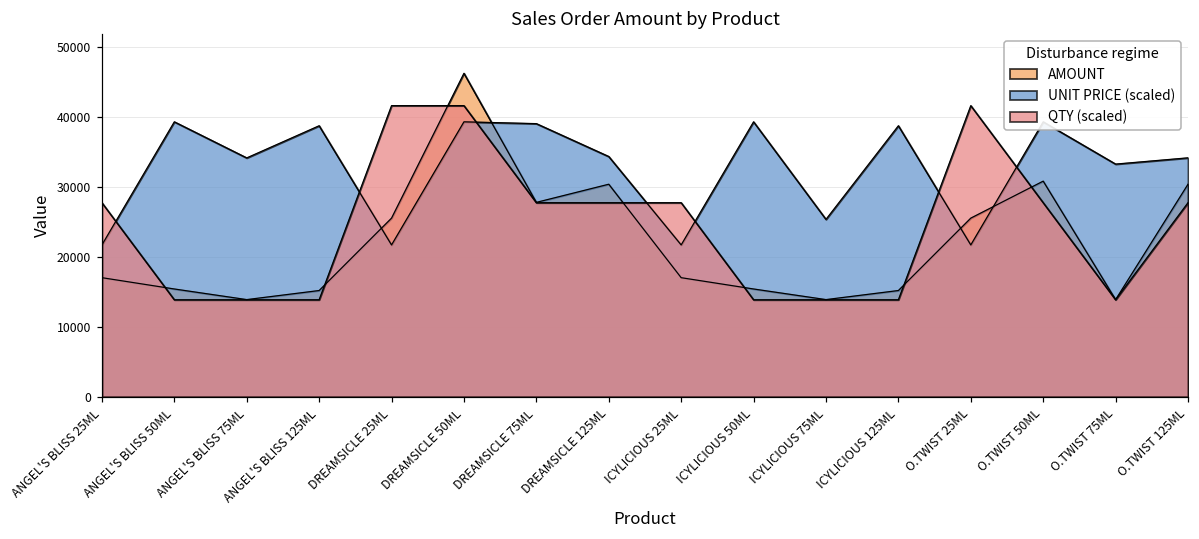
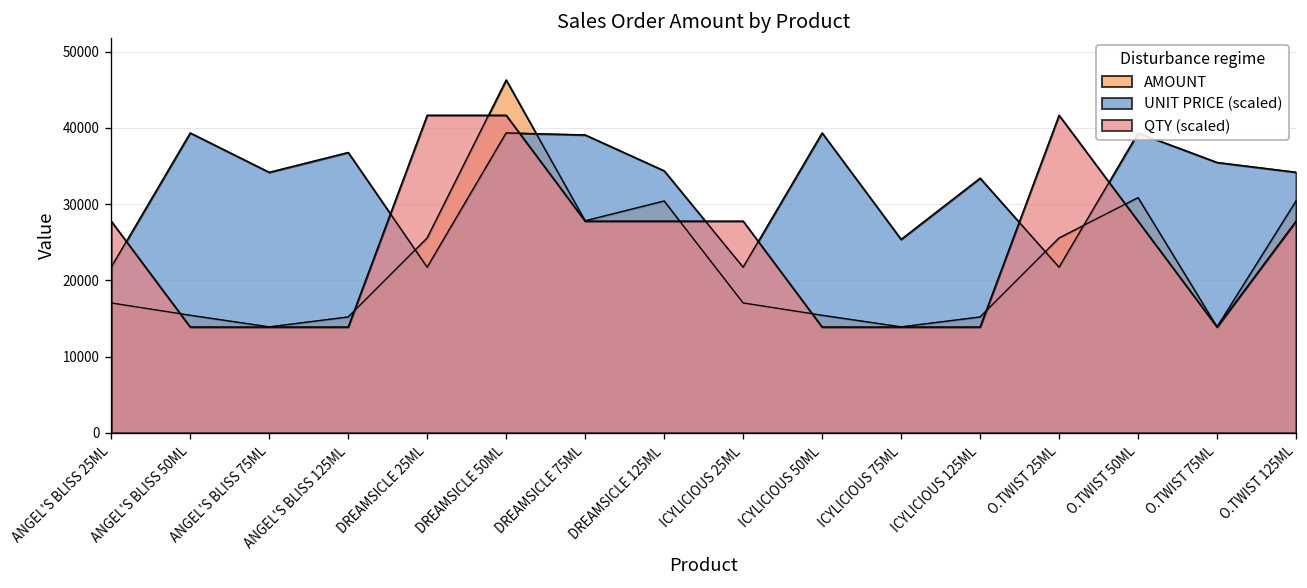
  {
    "UNIT PRICE (scaled)": {
      "ANGEL'S BLISS 25ML": 22000,
      "ANGEL'S BLISS 50ML": 39000,
      "ANGEL'S BLISS 75ML": 34000,
-     "ANGEL'S BLISS 125ML": 39000,
+     "ANGEL'S BLISS 125ML": 37000,
      "DREAMSICLE 25ML": 22000,
      "DREAMSICLE 50ML": 39000,
      "DREAMSICLE 75ML": 39000,
      "DREAMSICLE 125ML": 34000,
      "ICYLICIOUS 25ML": 22000,
      "ICYLICIOUS 50ML": 39000,
      "ICYLICIOUS 75ML": 25000,
-     "ICYLICIOUS 125ML": 39000,
+     "ICYLICIOUS 125ML": 33000,
      "O.TWIST 25ML": 22000,
-     "O.TWIST 75ML": 33000,
+     "O.TWIST 75ML": 35000,
      "O.TWIST 125ML": 34000
    }
  }
